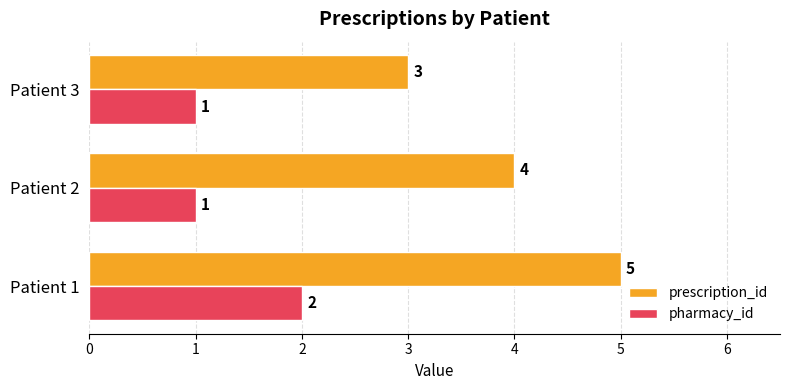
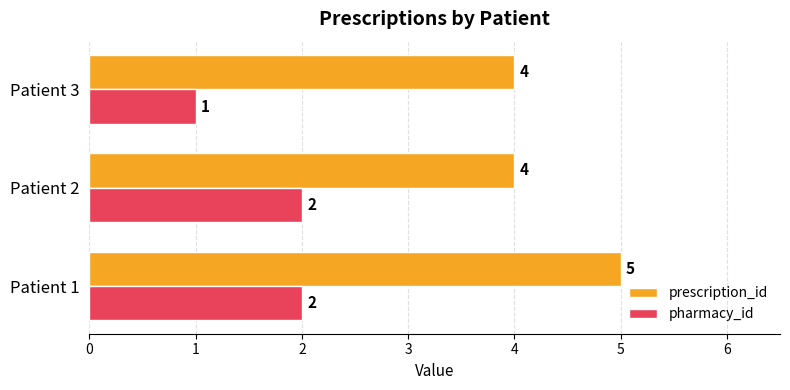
  {
    "prescription_id": {
-     "Patient 3": 3,
+     "Patient 3": 4,
      "Patient 2": 4,
      "Patient 1": 5
    },
    "pharmacy_id": {
      "Patient 3": 1,
-     "Patient 2": 1,
+     "Patient 2": 2,
      "Patient 1": 2
    }
  }
